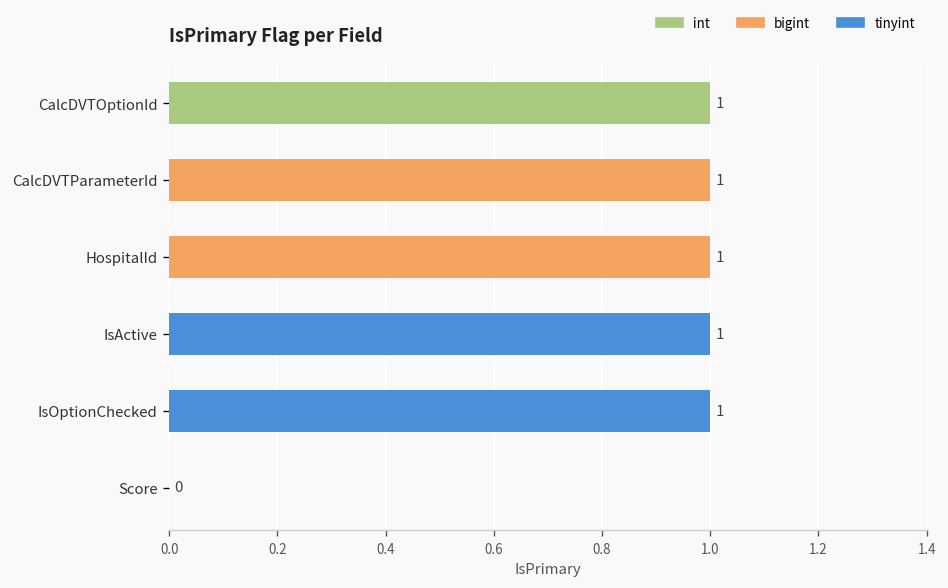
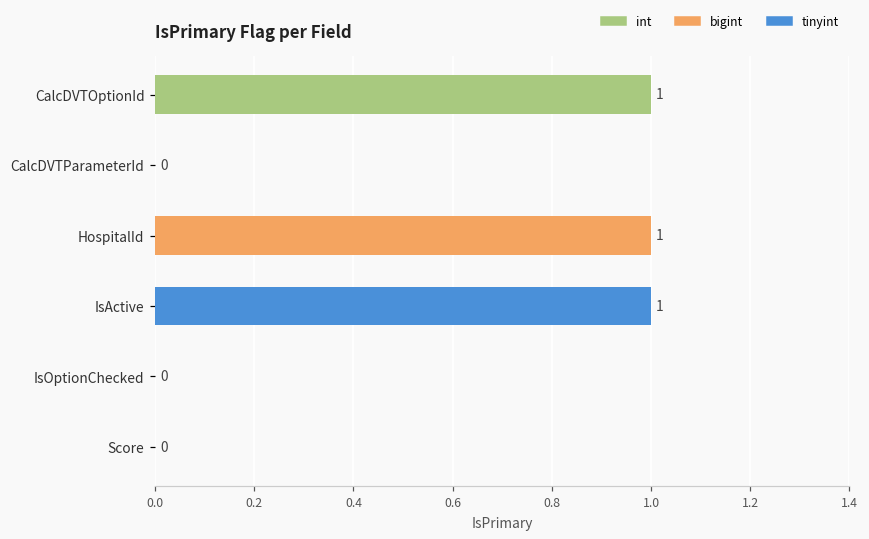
  {
    "CalcDVTOptionId": 1,
-   "CalcDVTParameterId": 1,
+   "CalcDVTParameterId": 0,
    "HospitalId": 1,
    "IsActive": 1,
-   "IsOptionChecked": 1,
+   "IsOptionChecked": 0,
    "Score": 0
  }
